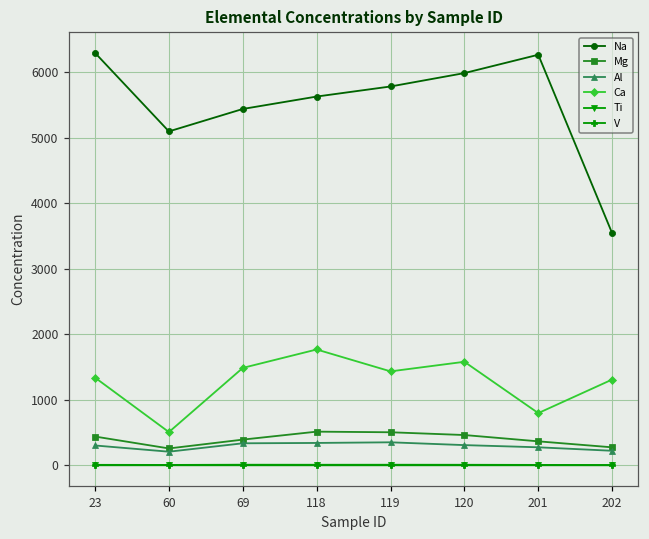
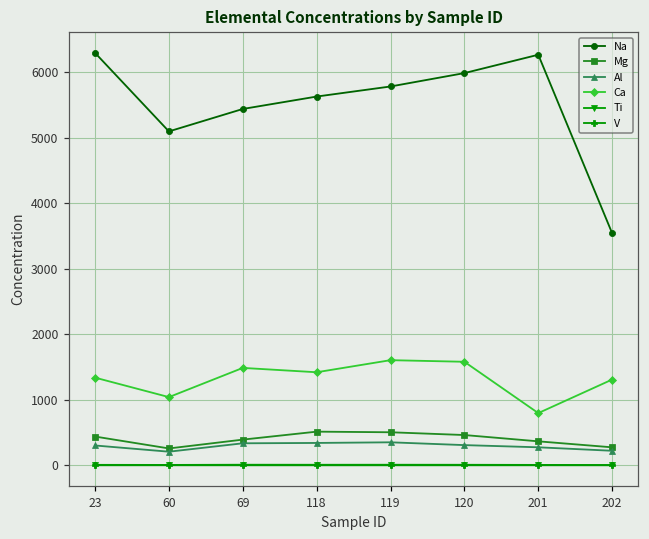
  {
    "Ca": {
      "23": 1300,
-     "60": 500,
+     "60": 1000,
      "69": 1500,
-     "118": 1800,
-     "119": 1400,
+     "118": 1400,
+     "119": 1600,
      "120": 1600,
      "201": 800,
      "202": 1300
    }
  }
